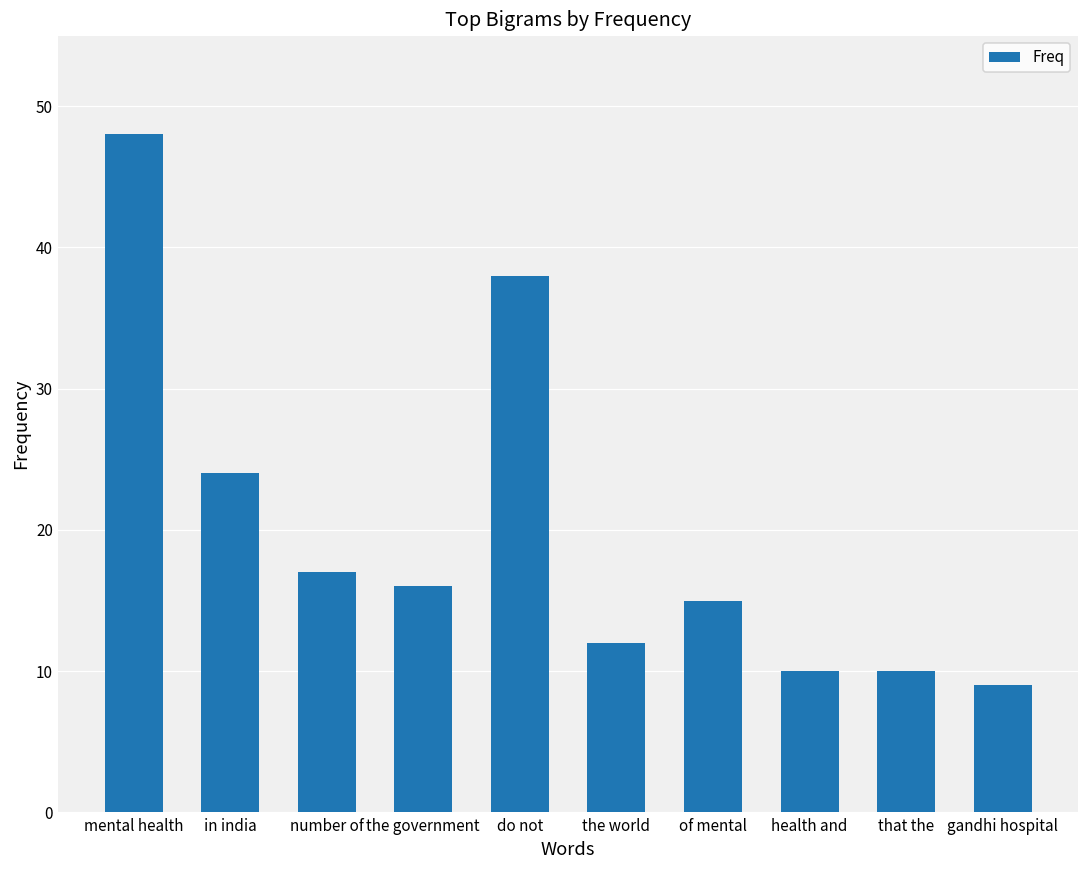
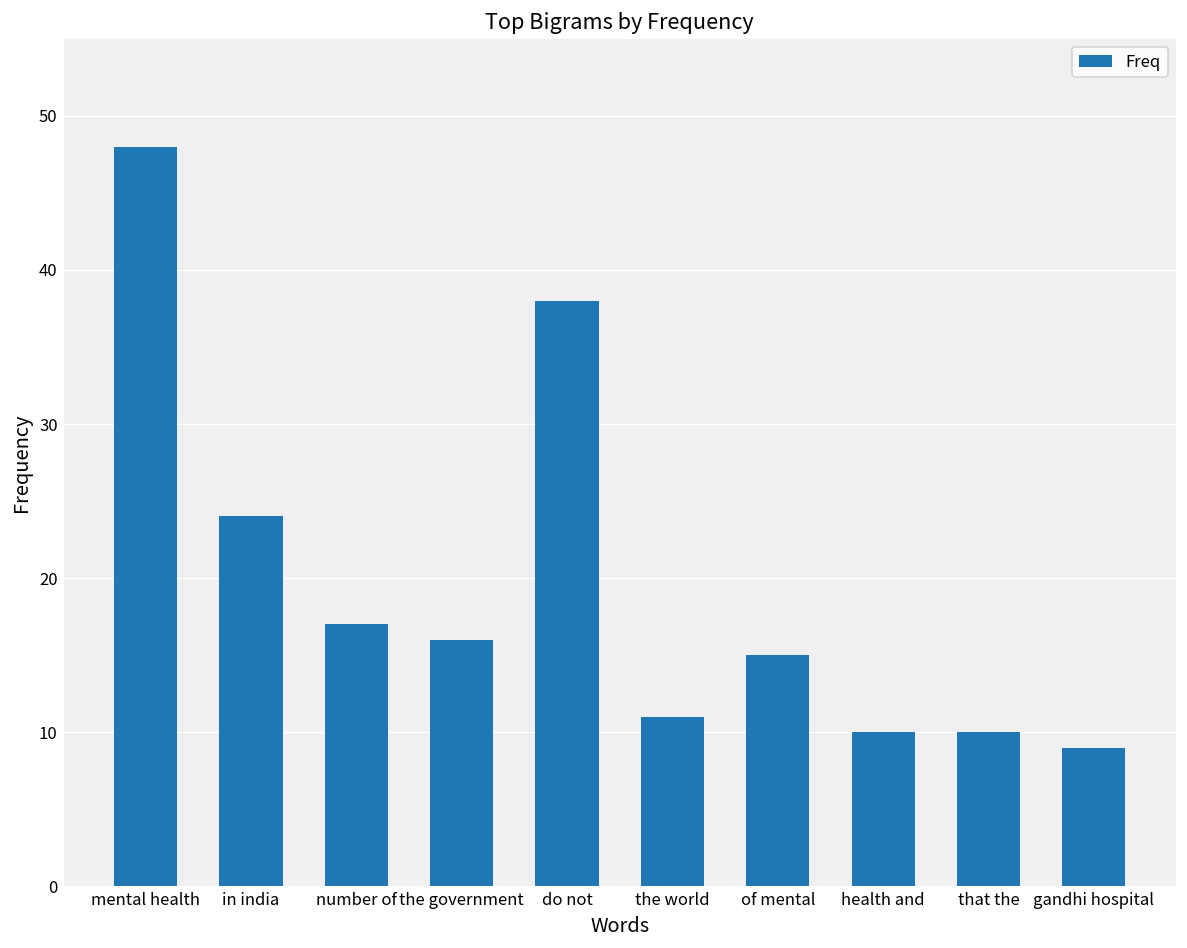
  {
    "mental health": 48,
    "in india": 24,
    "number of": 17,
    "the government": 16,
    "do not": 38,
-   "the world": 12,
+   "the world": 11,
    "of mental": 15,
    "health and": 10,
    "that the": 10,
    "gandhi hospital": 9
  }
